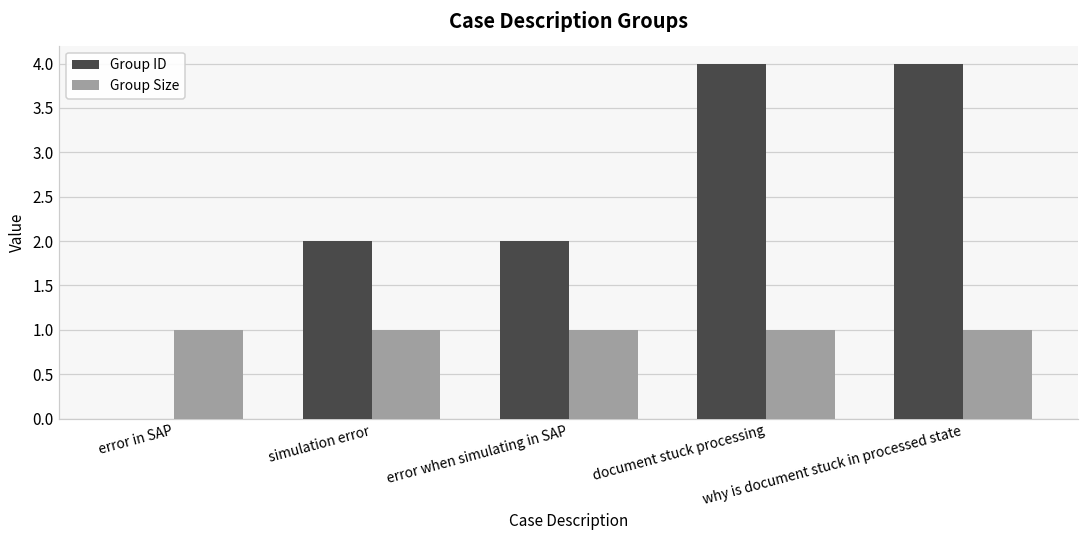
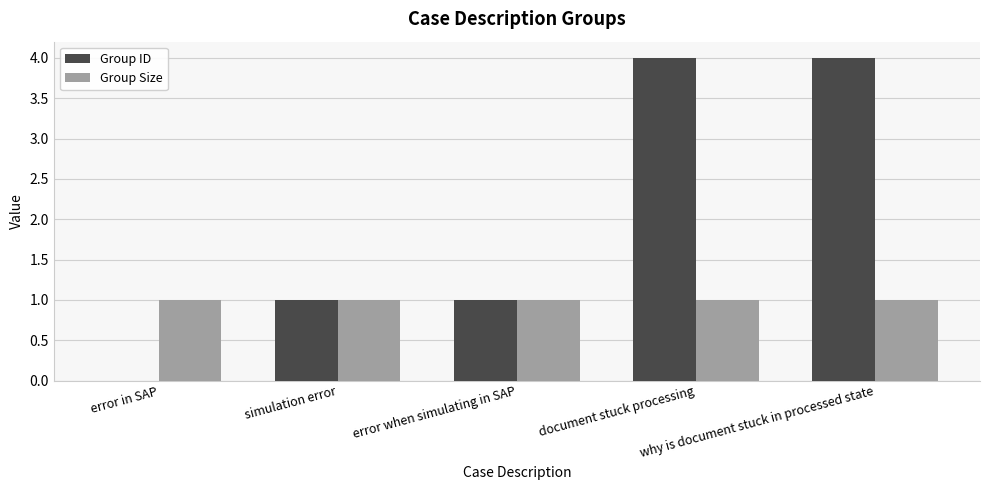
  {
    "Group ID": {
      "error in SAP": 0,
-     "simulation error": 2,
-     "error when simulating in SAP": 2,
+     "simulation error": 1,
+     "error when simulating in SAP": 1,
      "document stuck processing": 4,
      "why is document stuck in processed state": 4
    },
    "Group Size": {
      "error in SAP": 1,
      "simulation error": 1,
      "error when simulating in SAP": 1,
      "document stuck processing": 1,
      "why is document stuck in processed state": 1
    }
  }
